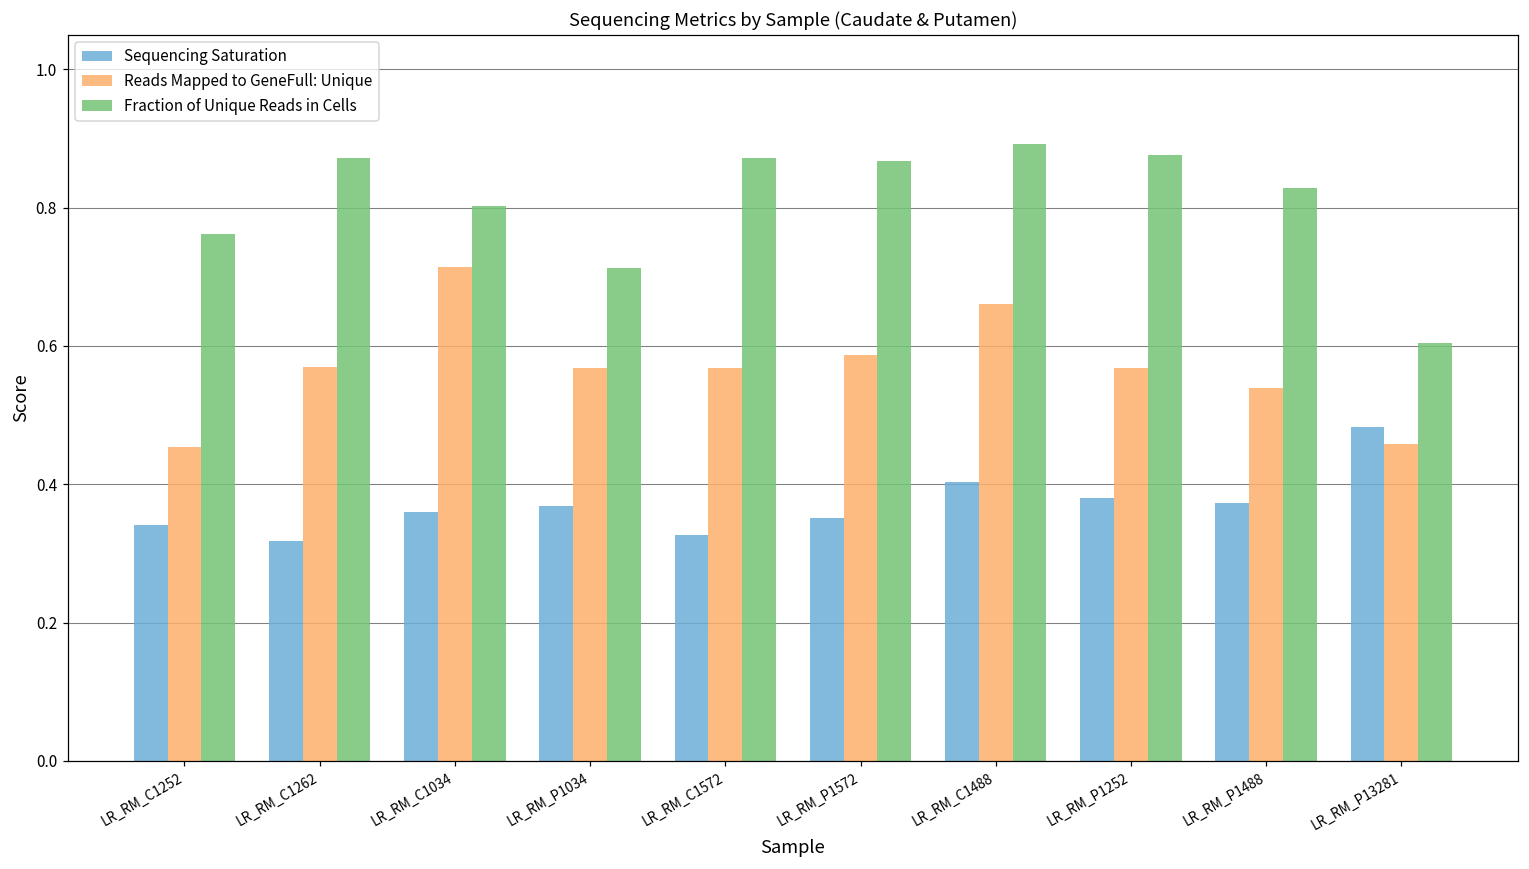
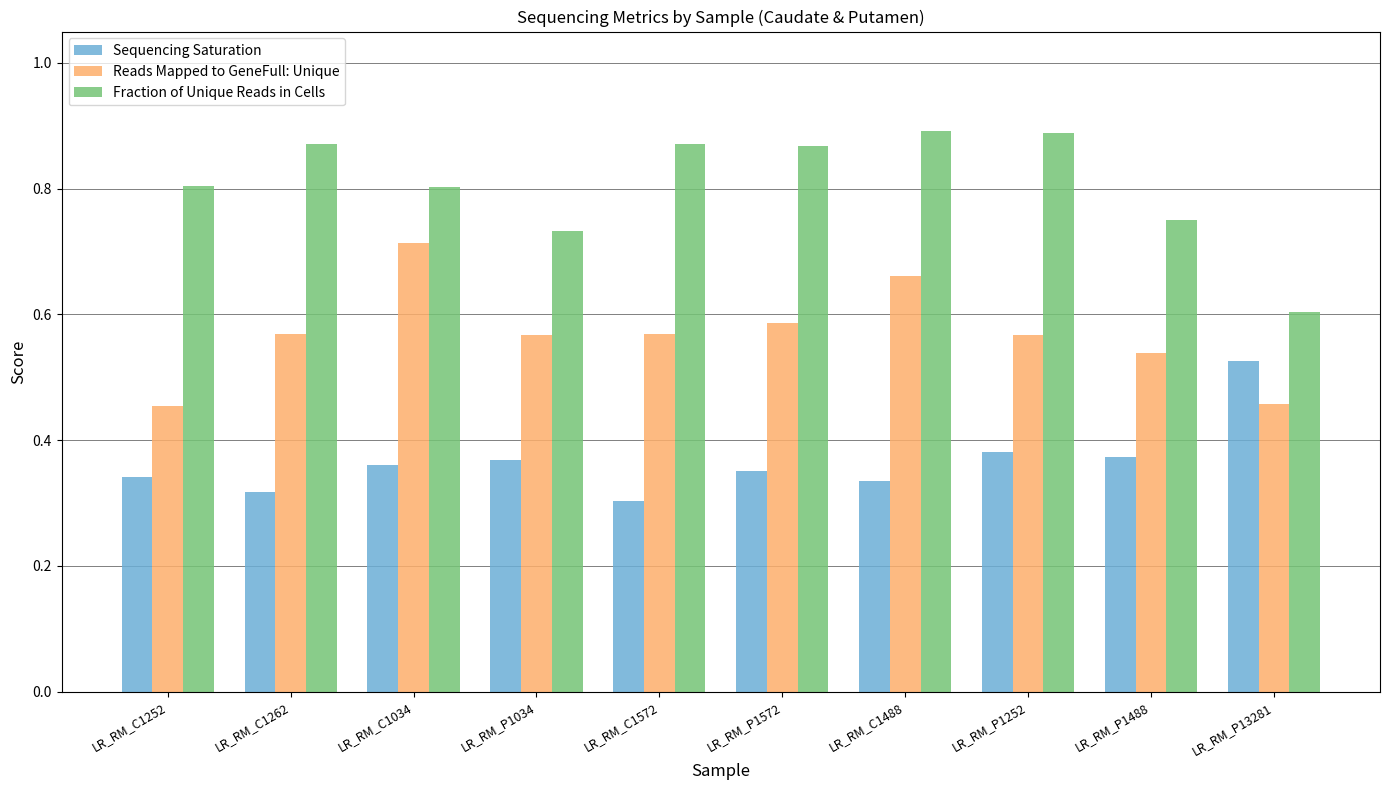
  {
    "Sequencing Saturation": {
      "LR_RM_C1252": 0.34,
      "LR_RM_C1262": 0.32,
      "LR_RM_C1034": 0.36,
      "LR_RM_P1034": 0.37,
-     "LR_RM_C1572": 0.33,
+     "LR_RM_C1572": 0.30,
      "LR_RM_P1572": 0.35,
-     "LR_RM_C1488": 0.40,
+     "LR_RM_C1488": 0.34,
      "LR_RM_P1252": 0.38,
      "LR_RM_P1488": 0.37,
-     "LR_RM_P13281": 0.48
+     "LR_RM_P13281": 0.53
    },
    "Reads Mapped to GeneFull: Unique": {
      "LR_RM_C1252": 0.45,
      "LR_RM_C1262": 0.57,
      "LR_RM_C1034": 0.71,
      "LR_RM_P1034": 0.57,
      "LR_RM_C1572": 0.57,
      "LR_RM_P1572": 0.59,
      "LR_RM_C1488": 0.66,
      "LR_RM_P1252": 0.57,
      "LR_RM_P1488": 0.54,
      "LR_RM_P13281": 0.46
    },
    "Fraction of Unique Reads in Cells": {
-     "LR_RM_C1252": 0.76,
+     "LR_RM_C1252": 0.80,
      "LR_RM_C1262": 0.87,
      "LR_RM_C1034": 0.80,
-     "LR_RM_P1034": 0.71,
+     "LR_RM_P1034": 0.73,
      "LR_RM_C1572": 0.87,
      "LR_RM_P1572": 0.87,
      "LR_RM_C1488": 0.89,
-     "LR_RM_P1252": 0.88,
-     "LR_RM_P1488": 0.83,
+     "LR_RM_P1252": 0.89,
+     "LR_RM_P1488": 0.75,
      "LR_RM_P13281": 0.60
    }
  }
